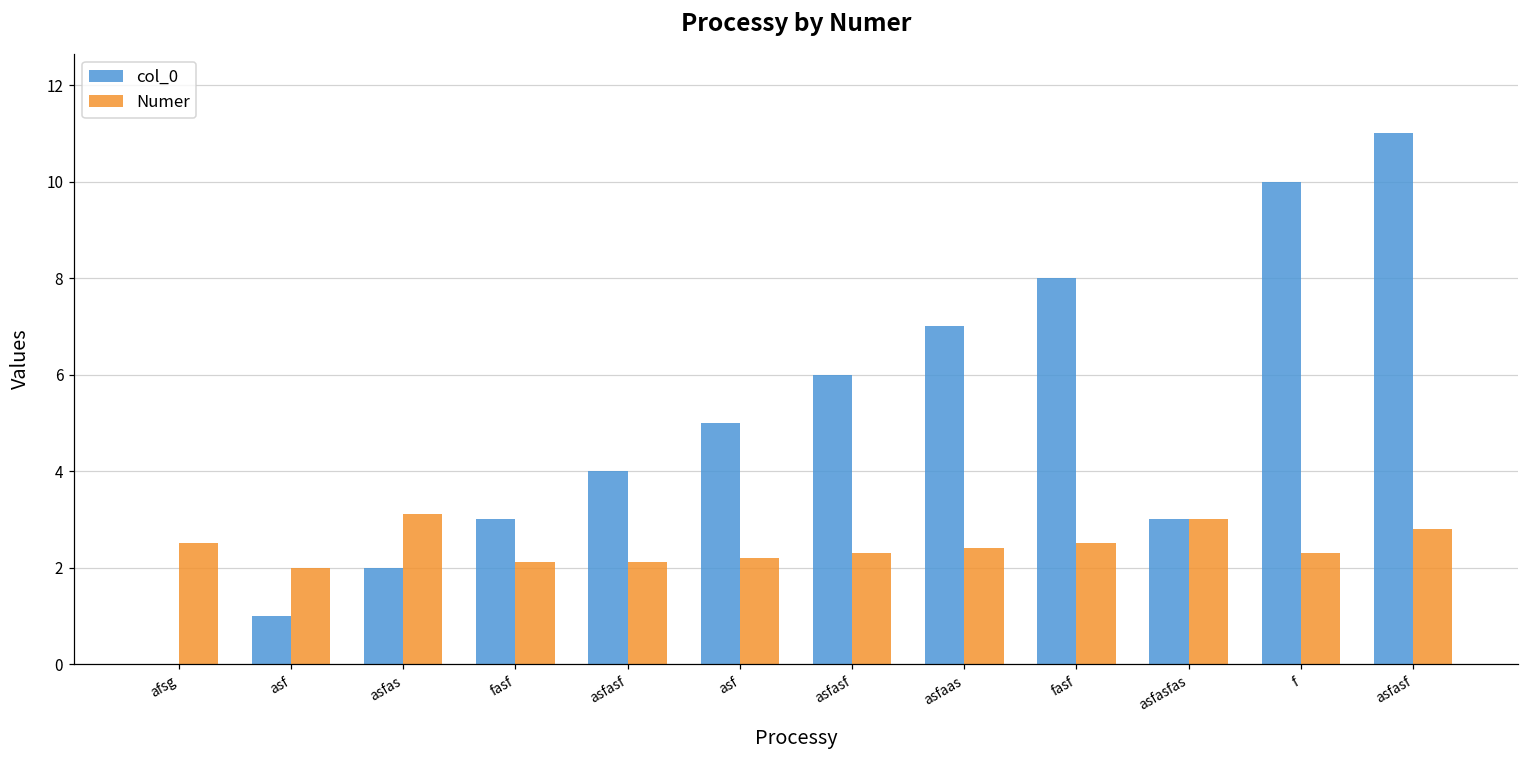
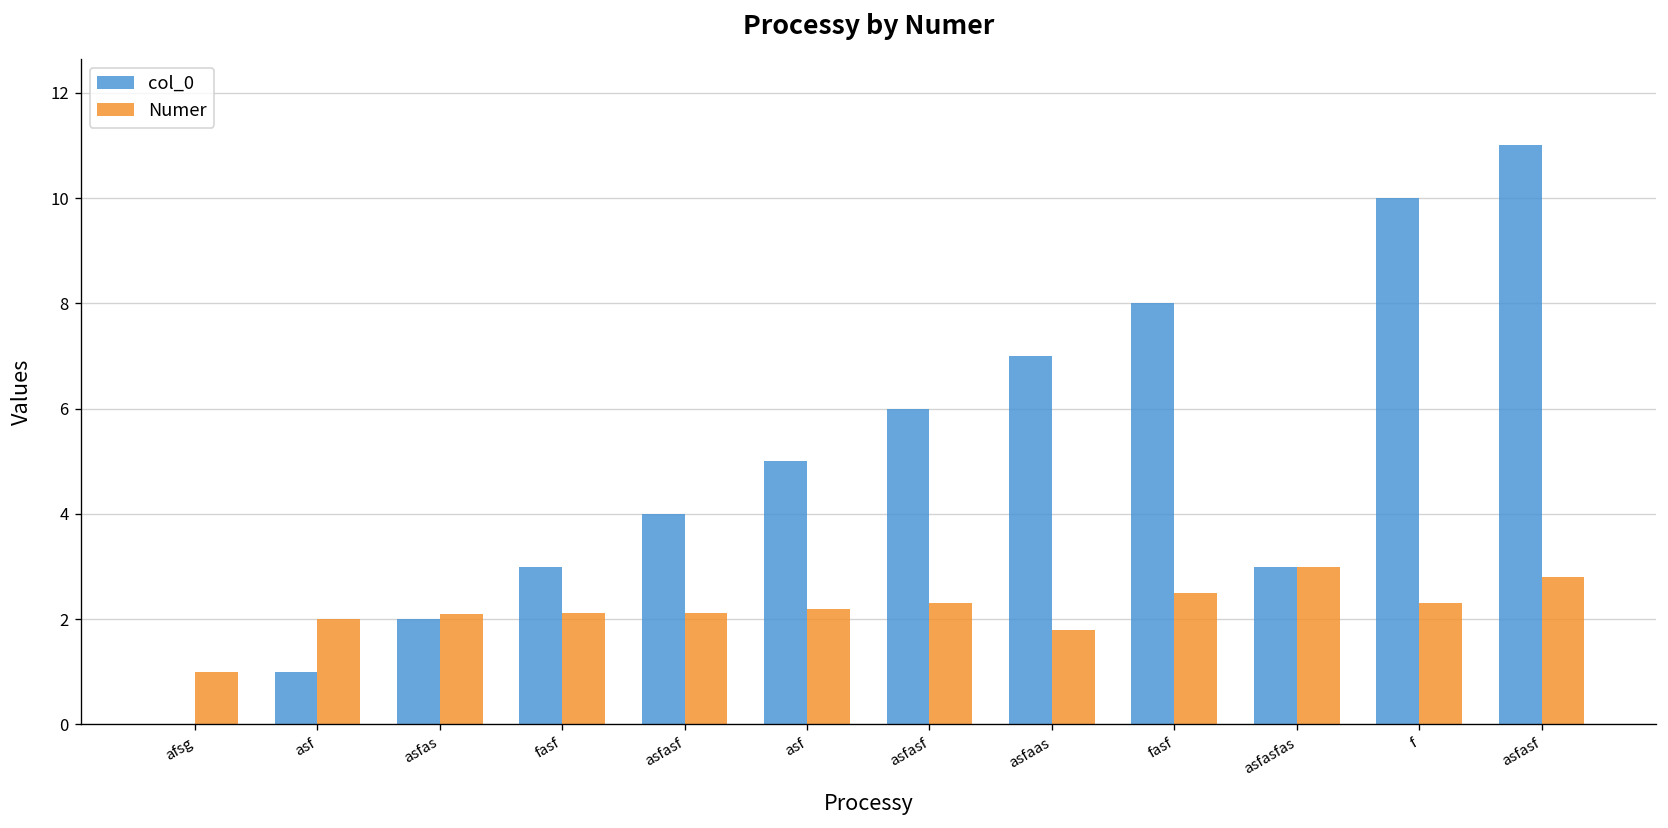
  {
    "col_0": {
      "afsg": 0.0,
      "asfas": 2.0,
      "asfaas": 7.0,
      "asfasfas": 3.0,
      "f": 10.0
    },
    "Numer": {
-     "afsg": 2.5,
-     "asfas": 3.1,
-     "asfaas": 2.4,
+     "afsg": 1.0,
+     "asfas": 2.1,
+     "asfaas": 1.8,
      "asfasfas": 3.0,
      "f": 2.3
    }
  }
